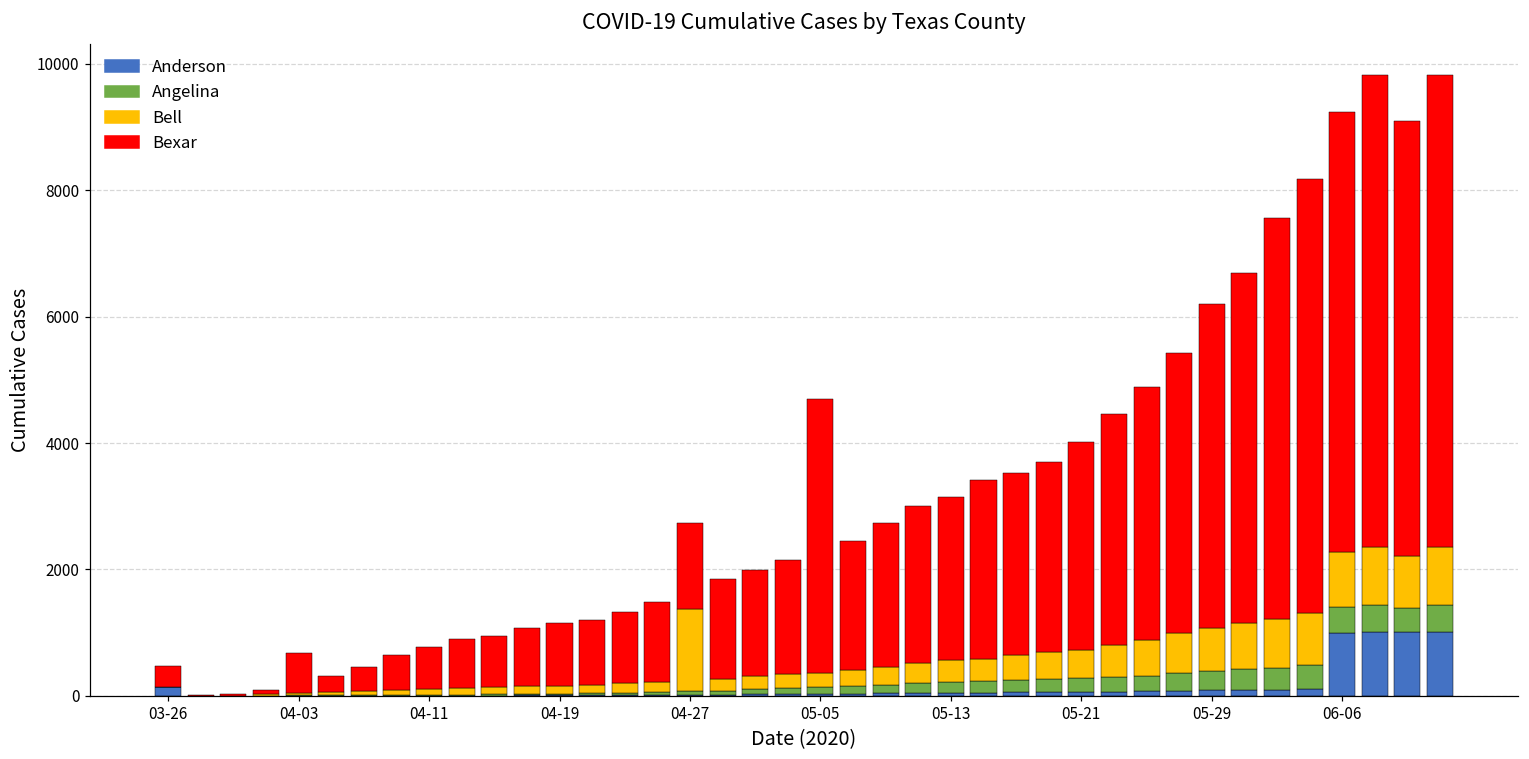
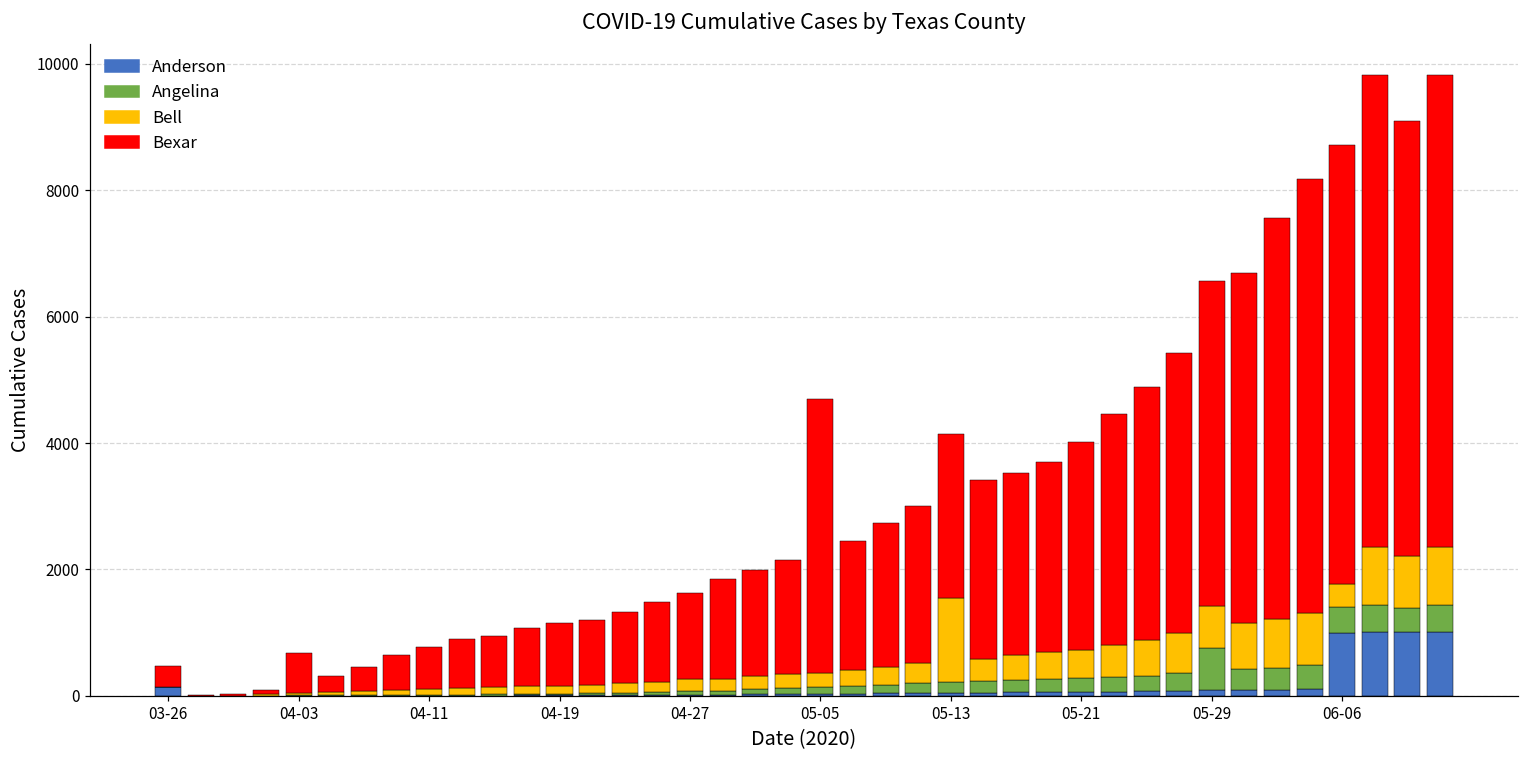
  {
    "Anderson": {
      "03-26": 100,
      "05-13": 100,
      "05-21": 100,
      "05-29": 100,
      "06-06": 1000
    },
    "Angelina": {
      "03-26": 0,
      "04-27": 100,
      "05-05": 100,
      "05-13": 200,
      "05-21": 200,
-     "05-29": 300,
+     "05-29": 700,
      "06-06": 400
    },
    "Bell": {
      "03-26": 0,
      "04-03": 0,
      "04-11": 100,
      "04-19": 100,
-     "04-27": 1300,
+     "04-27": 200,
      "05-05": 200,
-     "05-13": 300,
+     "05-13": 1300,
      "05-21": 400,
      "05-29": 700,
-     "06-06": 900
+     "06-06": 400
    },
    "Bexar": {
      "03-26": 300,
      "04-03": 600,
      "04-11": 700,
      "04-19": 1000,
      "04-27": 1400,
      "05-05": 4300,
      "05-13": 2600,
      "05-21": 3300,
      "05-29": 5100,
      "06-06": 7000
    }
  }
